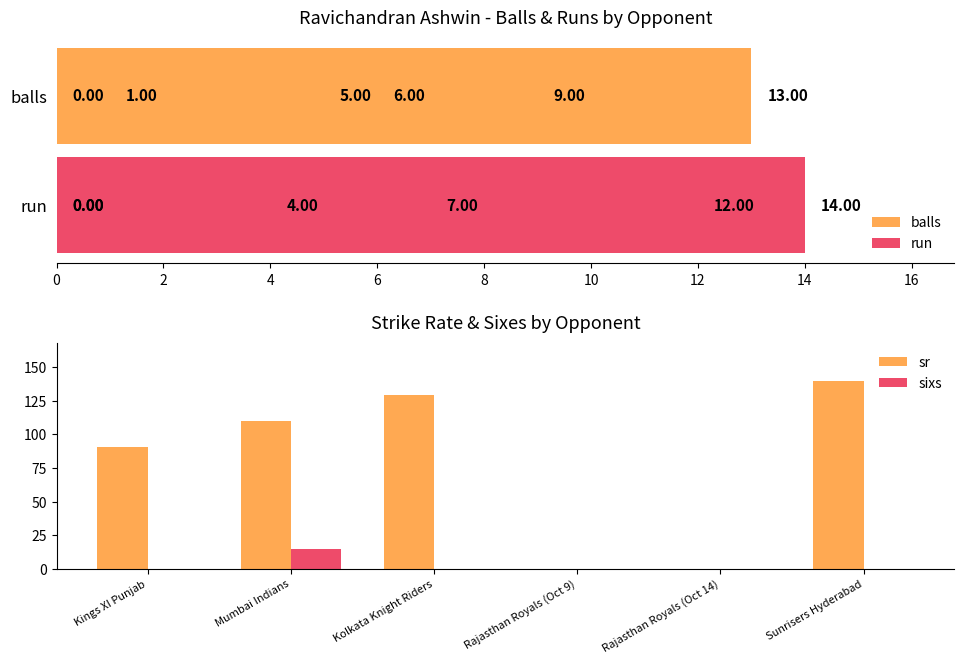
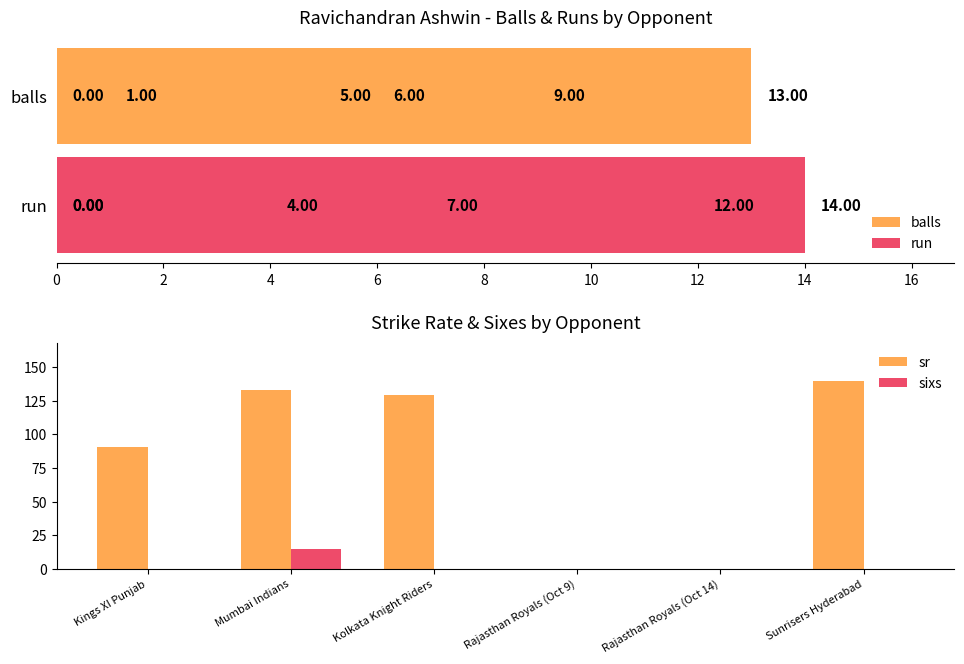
  {
    "Strike Rate & Sixes by Opponent": {
      "sr": {
        "Kings XI Punjab": 91,
-       "Mumbai Indians": 110,
+       "Mumbai Indians": 133,
        "Kolkata Knight Riders": 129,
        "Rajasthan Royals (Oct 9)": 0,
        "Rajasthan Royals (Oct 14)": 0,
        "Sunrisers Hyderabad": 140
      },
      "sixs": {
        "Kings XI Punjab": 0,
        "Mumbai Indians": 15,
        "Kolkata Knight Riders": 0,
        "Rajasthan Royals (Oct 9)": 0,
        "Rajasthan Royals (Oct 14)": 0,
        "Sunrisers Hyderabad": 0
      }
    }
  }
